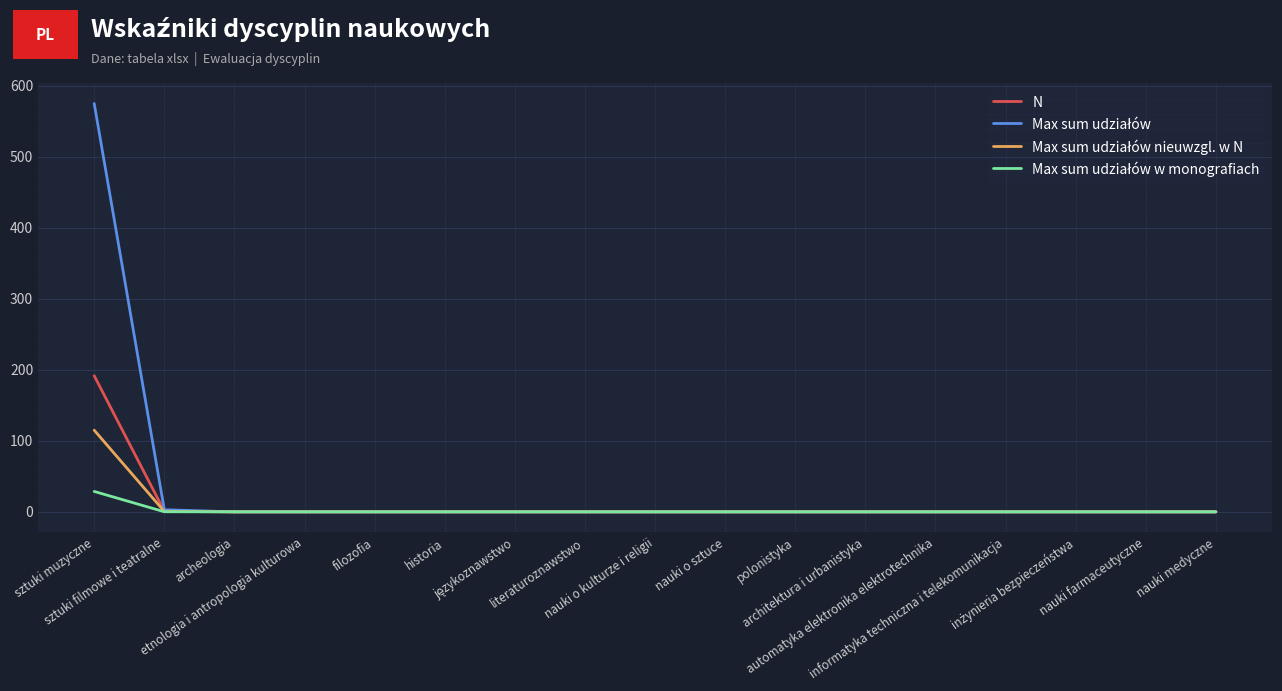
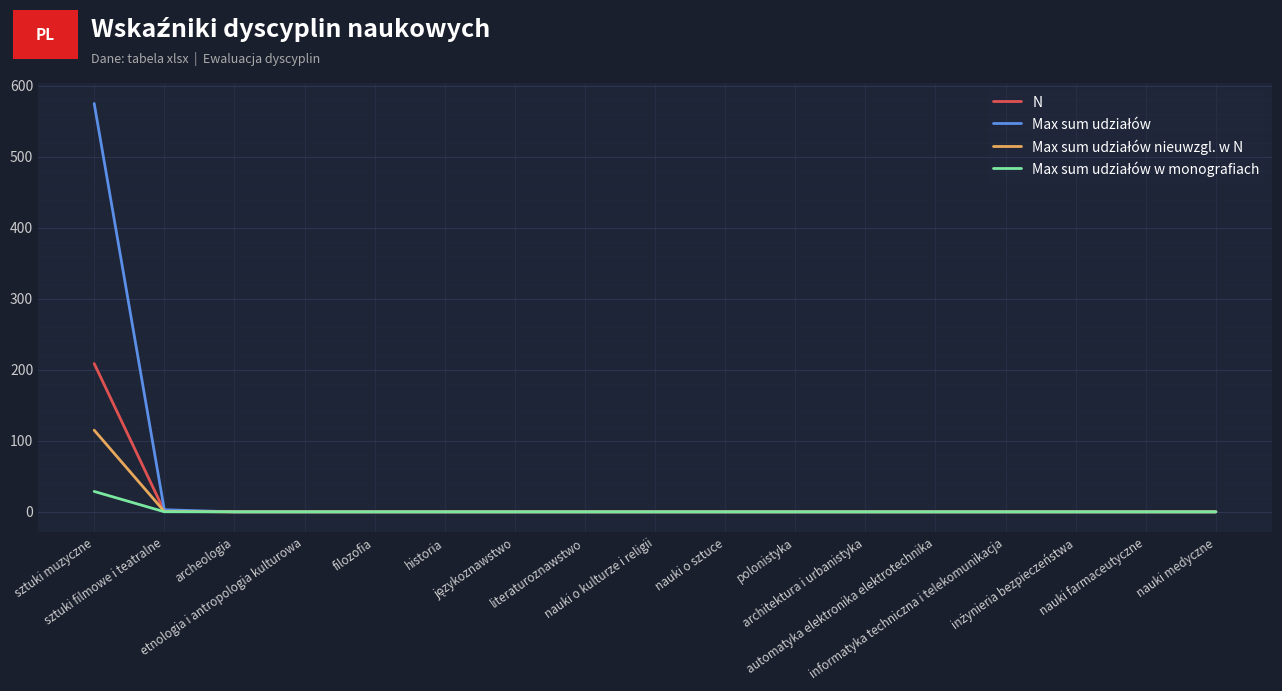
  {
    "N": {
-     "sztuki muzyczne": 190
+     "sztuki muzyczne": 210
    },
    "Max sum udziałów": {
      "sztuki muzyczne": 580
    },
    "Max sum udziałów nieuwzgl. w N": {
      "sztuki muzyczne": 120
    },
    "Max sum udziałów w monografiach": {
      "sztuki muzyczne": 30
    }
  }
